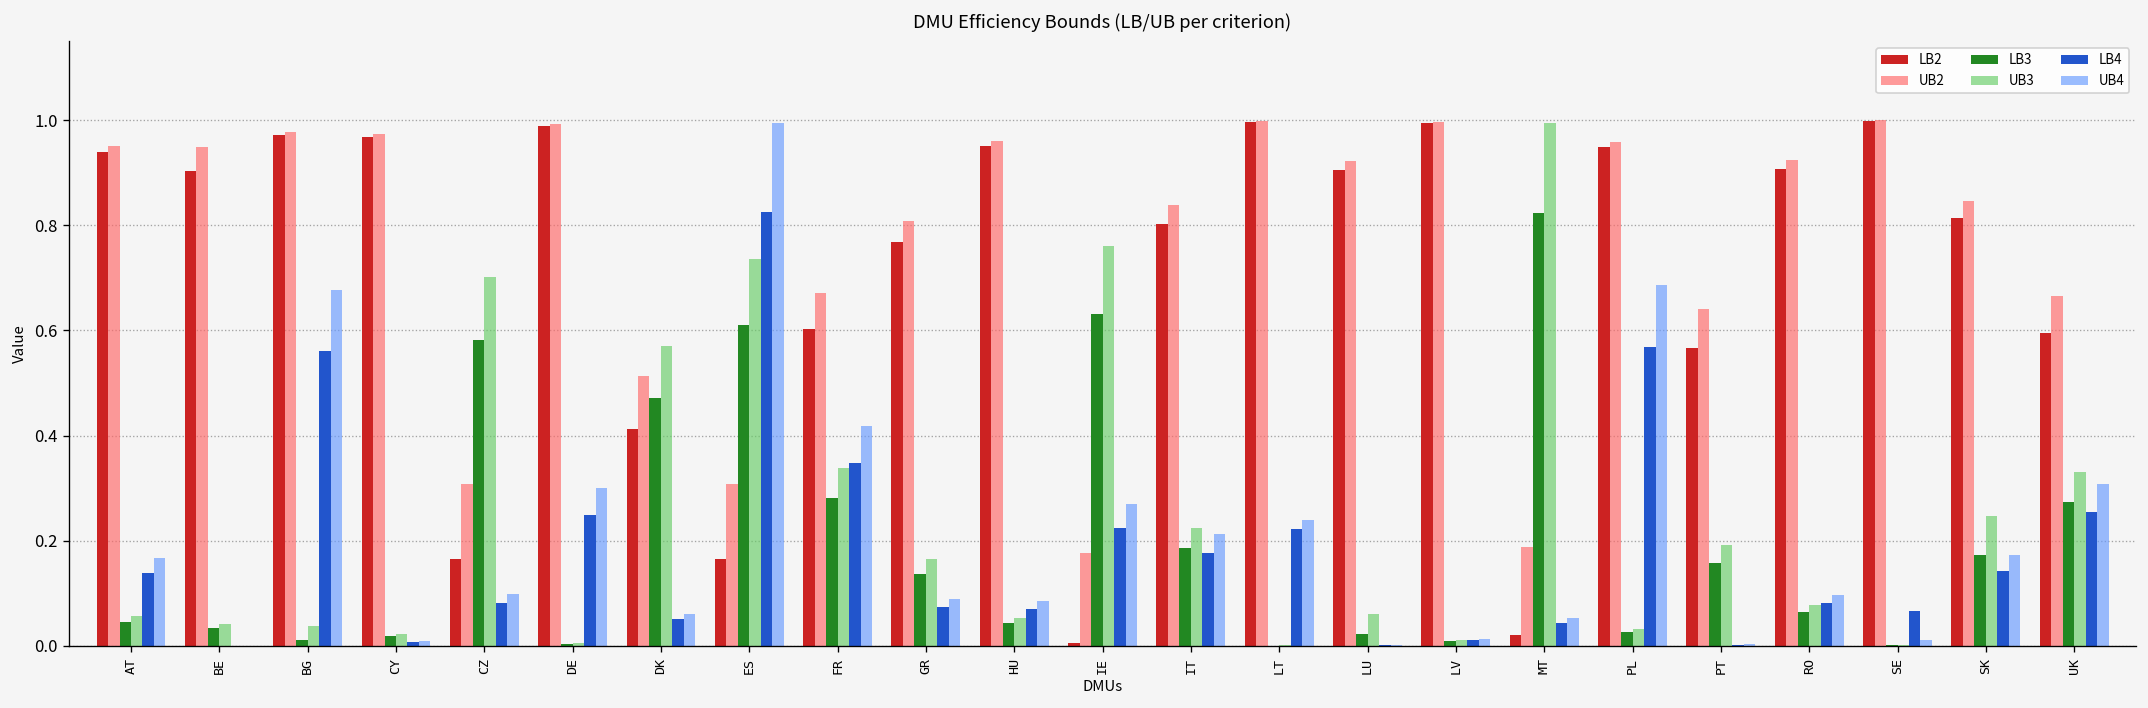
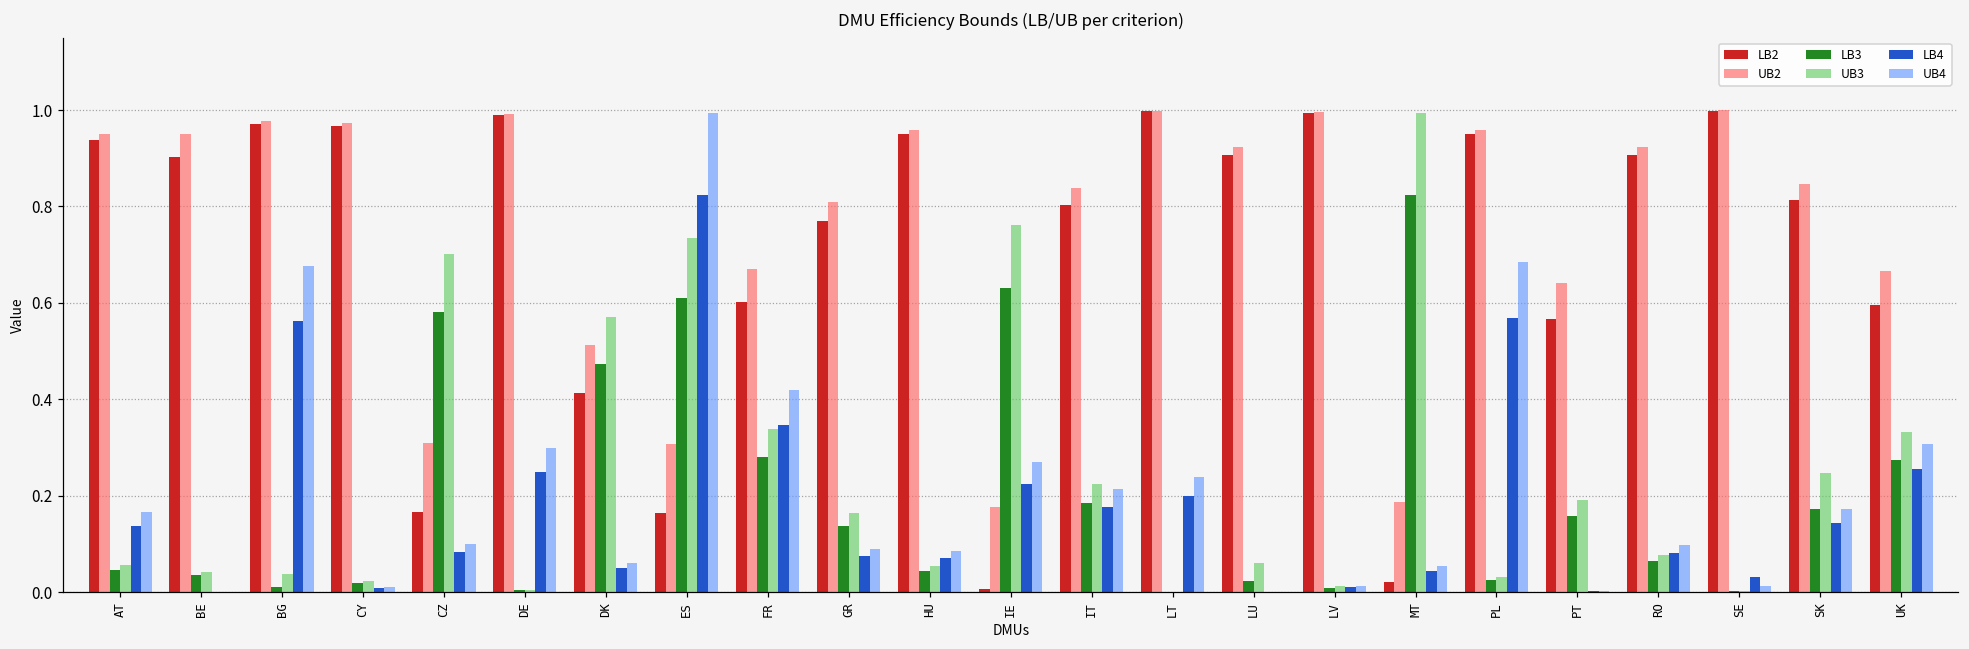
  {
    "LB2": {
      "AT": 0.94,
      "BE": 0.90,
      "BG": 0.97,
      "CY": 0.97,
      "CZ": 0.17,
      "DE": 0.99,
      "DK": 0.41,
      "ES": 0.16,
      "FR": 0.60,
      "GR": 0.77,
      "HU": 0.95,
      "IE": 0.01,
      "IT": 0.80,
      "LT": 1.00,
      "LU": 0.91,
      "LV": 0.99,
      "MT": 0.02,
      "PL": 0.95,
      "PT": 0.57,
      "RO": 0.91,
      "SE": 1.00,
      "SK": 0.81,
      "UK": 0.60
    },
    "UB2": {
      "AT": 0.95,
      "BE": 0.95,
      "BG": 0.98,
      "CY": 0.97,
      "CZ": 0.31,
      "DE": 0.99,
      "DK": 0.51,
      "ES": 0.31,
      "FR": 0.67,
      "GR": 0.81,
      "HU": 0.96,
      "IE": 0.18,
      "IT": 0.84,
      "LT": 1.00,
      "LU": 0.92,
      "LV": 1.00,
      "MT": 0.19,
      "PL": 0.96,
      "PT": 0.64,
      "RO": 0.92,
      "SE": 1.00,
      "SK": 0.85,
      "UK": 0.67
    },
    "LB3": {
      "AT": 0.05,
      "BE": 0.03,
      "BG": 0.01,
      "CY": 0.02,
      "CZ": 0.58,
      "DK": 0.47,
      "ES": 0.61,
      "FR": 0.28,
      "GR": 0.14,
      "HU": 0.04,
      "IE": 0.63,
      "IT": 0.19,
      "LU": 0.02,
      "LV": 0.01,
      "MT": 0.82,
      "PL": 0.03,
      "PT": 0.16,
      "RO": 0.06,
      "SK": 0.17,
      "UK": 0.27
    },
    "UB3": {
      "AT": 0.06,
      "BE": 0.04,
      "BG": 0.04,
      "CY": 0.02,
      "CZ": 0.70,
      "DK": 0.57,
      "ES": 0.74,
      "FR": 0.34,
      "GR": 0.16,
      "HU": 0.05,
      "IE": 0.76,
      "IT": 0.22,
      "LU": 0.06,
      "LV": 0.01,
      "MT": 0.99,
      "PL": 0.03,
      "PT": 0.19,
      "RO": 0.08,
      "SK": 0.25,
      "UK": 0.33
    },
    "LB4": {
      "AT": 0.14,
      "BG": 0.56,
      "CY": 0.01,
      "CZ": 0.08,
      "DE": 0.25,
      "DK": 0.05,
      "ES": 0.82,
      "FR": 0.35,
      "GR": 0.07,
      "HU": 0.07,
      "IE": 0.22,
      "IT": 0.18,
-     "LT": 0.22,
+     "LT": 0.20,
      "LV": 0.01,
      "MT": 0.04,
      "PL": 0.57,
      "RO": 0.08,
-     "SE": 0.07,
+     "SE": 0.03,
      "SK": 0.14,
      "UK": 0.25
    },
    "UB4": {
      "AT": 0.17,
      "BG": 0.68,
      "CY": 0.01,
      "CZ": 0.10,
      "DE": 0.30,
      "DK": 0.06,
      "ES": 0.99,
      "FR": 0.42,
      "GR": 0.09,
      "HU": 0.09,
      "IE": 0.27,
      "IT": 0.21,
      "LT": 0.24,
      "LV": 0.01,
      "MT": 0.05,
      "PL": 0.69,
      "RO": 0.10,
      "SE": 0.01,
      "SK": 0.17,
      "UK": 0.31
    }
  }
